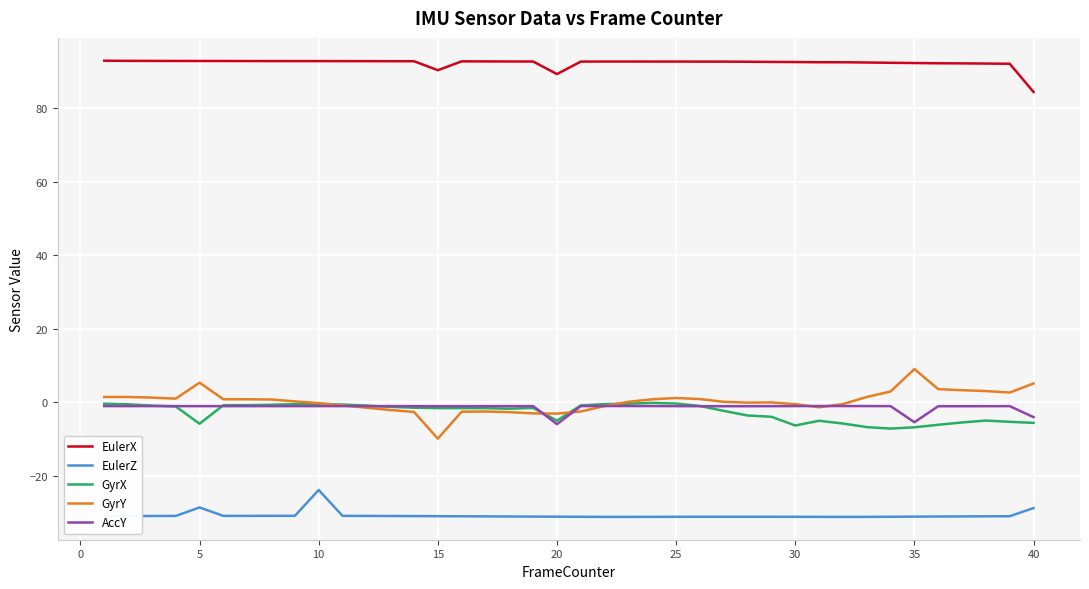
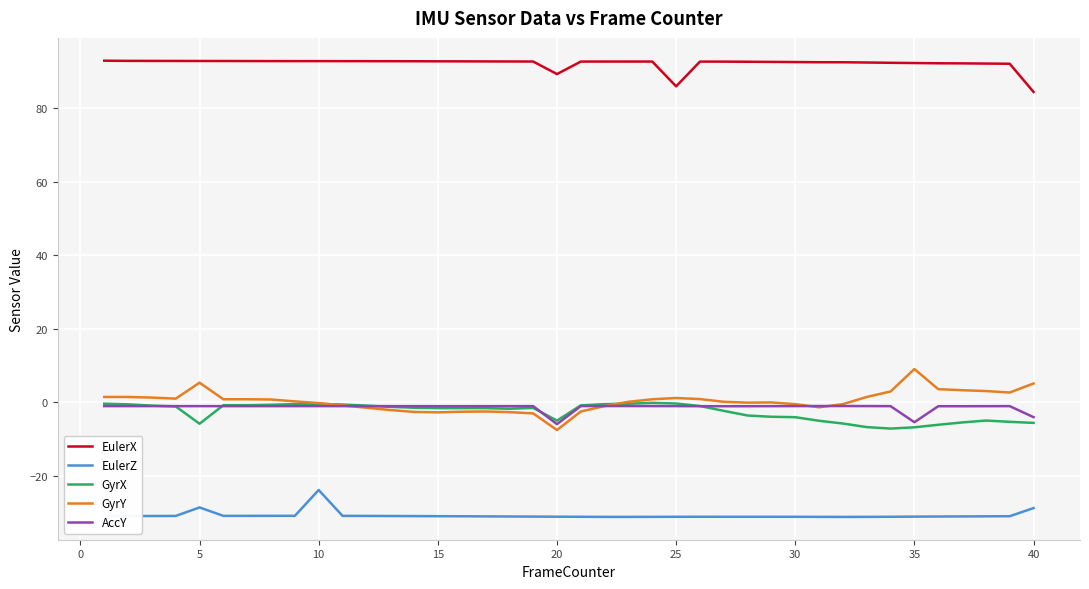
  {
    "EulerX": {
      "5": 93,
      "10": 93,
-     "15": 90,
+     "15": 93,
      "20": 89,
-     "25": 93,
+     "25": 86,
      "30": 93,
      "35": 92,
      "40": 84
    },
    "EulerZ": {
      "5": -29,
      "10": -24,
      "15": -31,
      "20": -31,
      "25": -31,
      "30": -31,
      "35": -31,
      "40": -29
    },
    "GyrX": {
      "5": -6,
      "20": -5,
      "25": 0,
-     "30": -6,
+     "30": -4,
      "35": -7,
      "40": -6
    },
    "GyrY": {
      "5": 5,
-     "15": -10,
-     "20": -3,
+     "15": -3,
+     "20": -7,
      "25": 1,
      "35": 9,
      "40": 5
    },
    "AccY": {
      "5": -1,
      "20": -6,
      "25": -1,
      "35": -5,
      "40": -4
    }
  }
